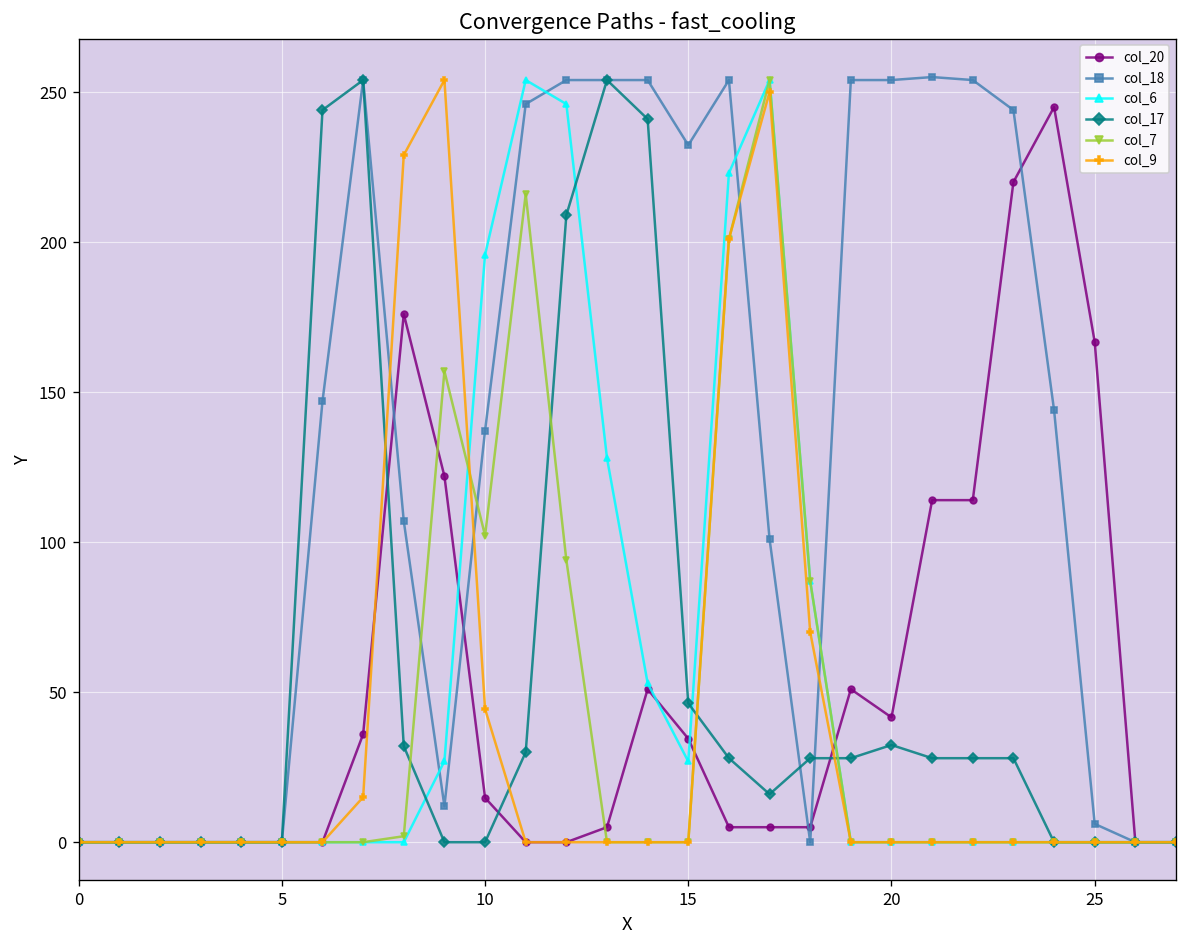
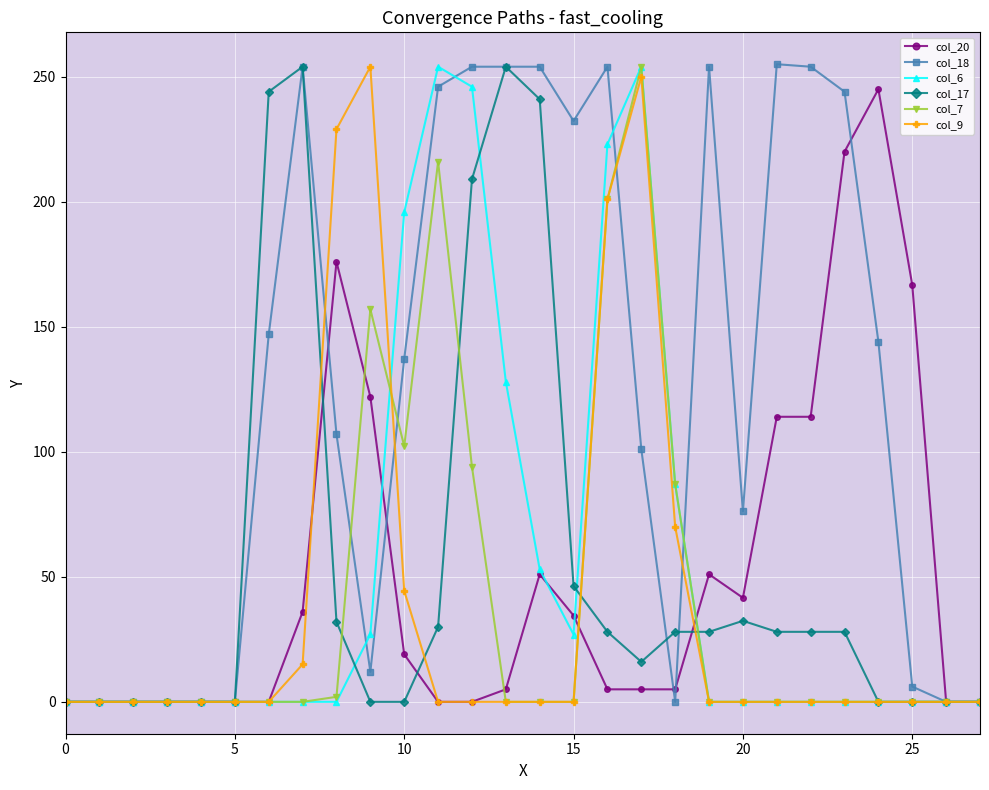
  {
    "col_20": {
-     "10": 15,
+     "10": 19,
      "15": 35,
      "20": 42,
      "25": 167
    },
    "col_18": {
      "10": 137,
      "15": 232,
-     "20": 254,
+     "20": 76,
      "25": 6
    },
    "col_6": {
      "10": 196,
      "15": 27
    },
    "col_17": {
      "10": 0,
      "15": 46,
      "20": 32
    },
    "col_7": {
      "10": 102
    },
    "col_9": {
      "10": 44
    }
  }
